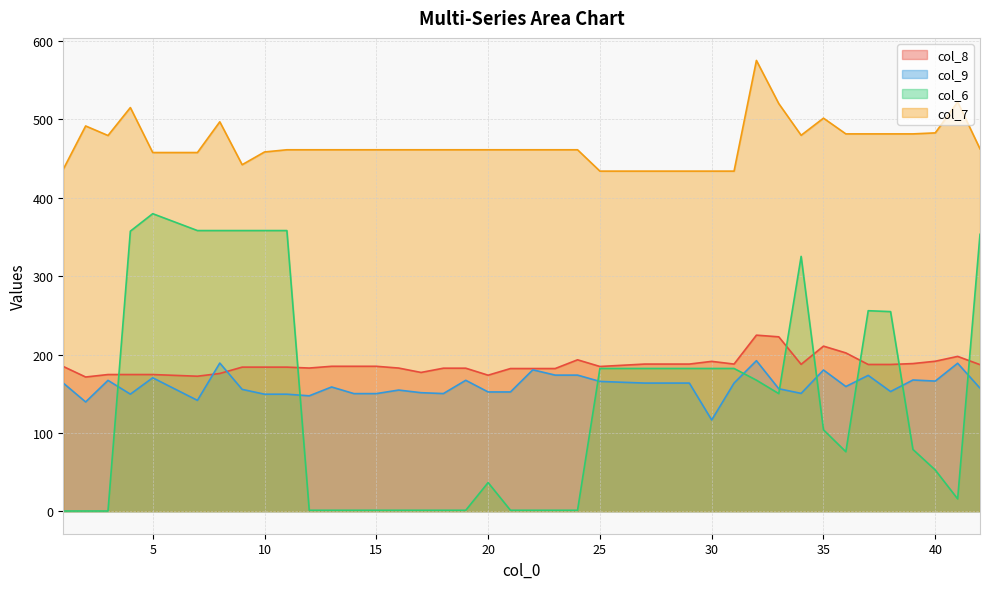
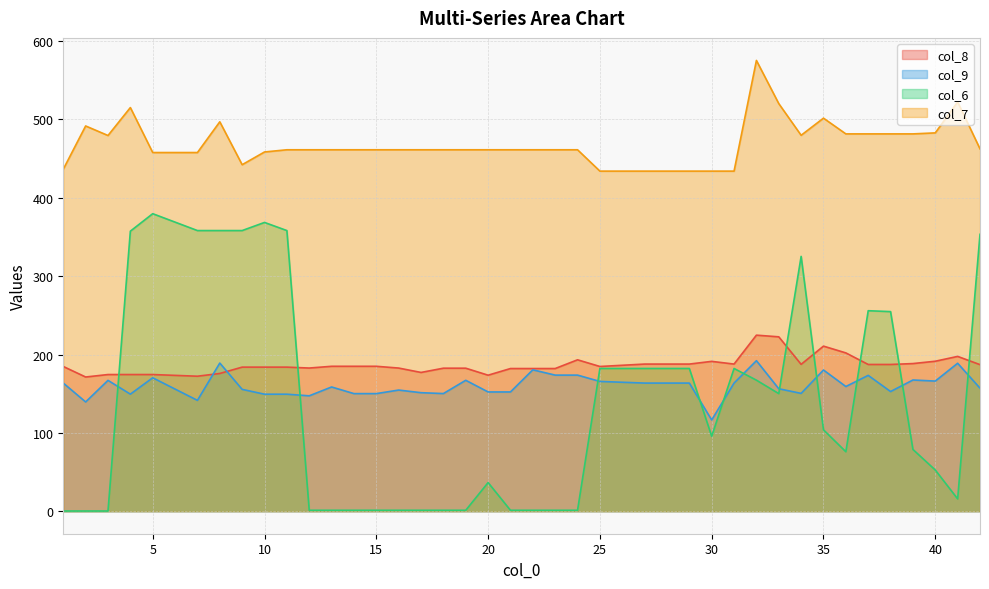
  {
    "col_9": {
      "5": 170,
      "10": 150,
      "15": 150,
      "20": 150,
      "25": 170,
      "30": 120,
      "35": 180,
      "40": 170
    },
    "col_6": {
      "5": 380,
-     "10": 360,
+     "10": 370,
      "15": 0,
      "20": 40,
-     "30": 180,
+     "30": 100,
      "35": 100,
      "40": 50
    }
  }
